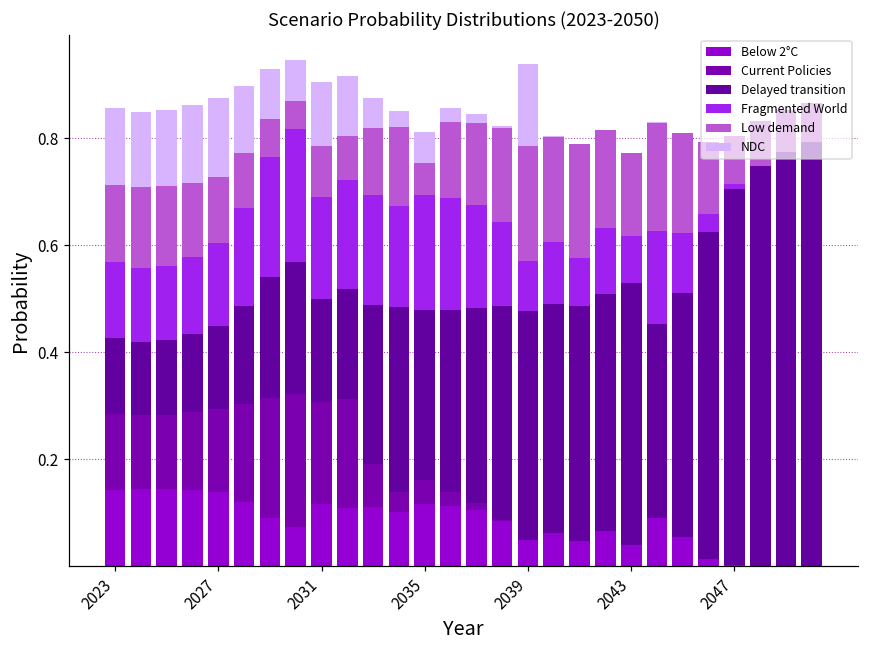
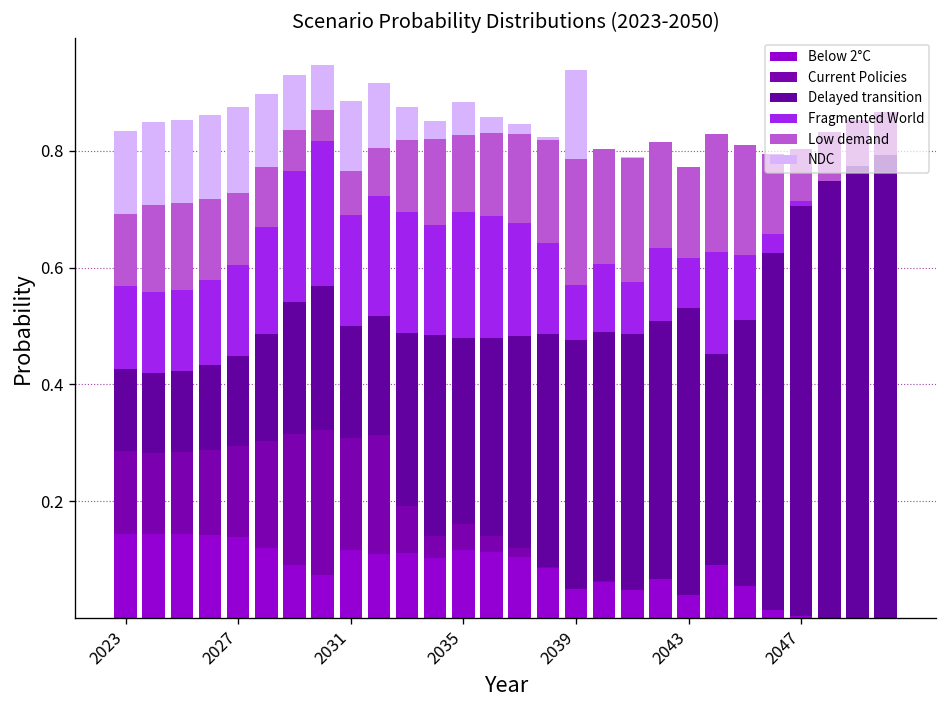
  {
    "Low demand": {
-     "2023": 0.14,
+     "2023": 0.12,
      "2027": 0.12,
-     "2031": 0.09,
-     "2035": 0.06,
+     "2031": 0.07,
+     "2035": 0.13,
      "2039": 0.22,
      "2043": 0.16
    },
    "NDC": {
      "2023": 0.14,
      "2027": 0.15,
      "2031": 0.12,
      "2035": 0.06,
      "2039": 0.15
    }
  }
